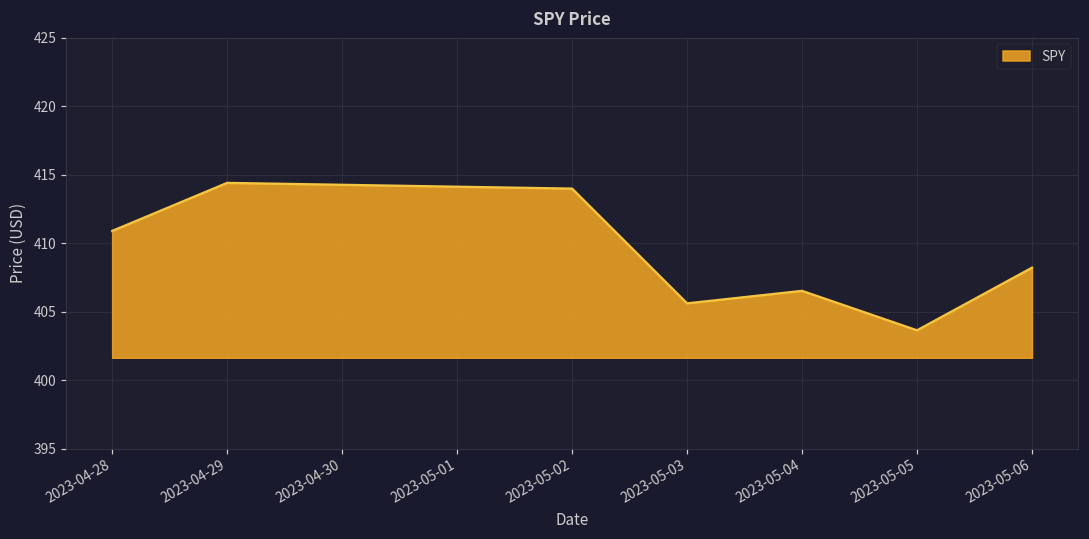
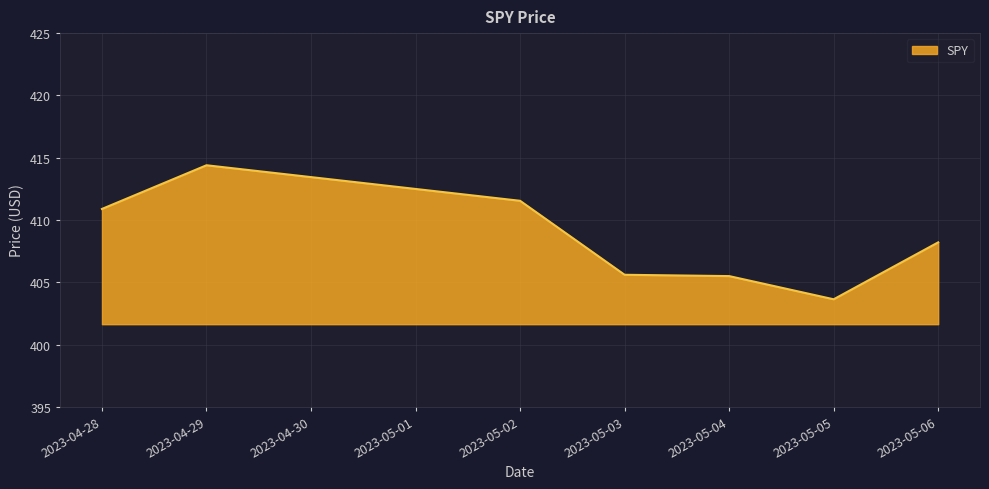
  {
    "2023-04-28": 410.9,
    "2023-04-29": 414.4,
-   "2023-05-02": 414.0,
+   "2023-05-02": 411.5,
    "2023-05-03": 405.6,
-   "2023-05-04": 406.5,
+   "2023-05-04": 405.5,
    "2023-05-05": 403.6,
    "2023-05-06": 408.2
  }
